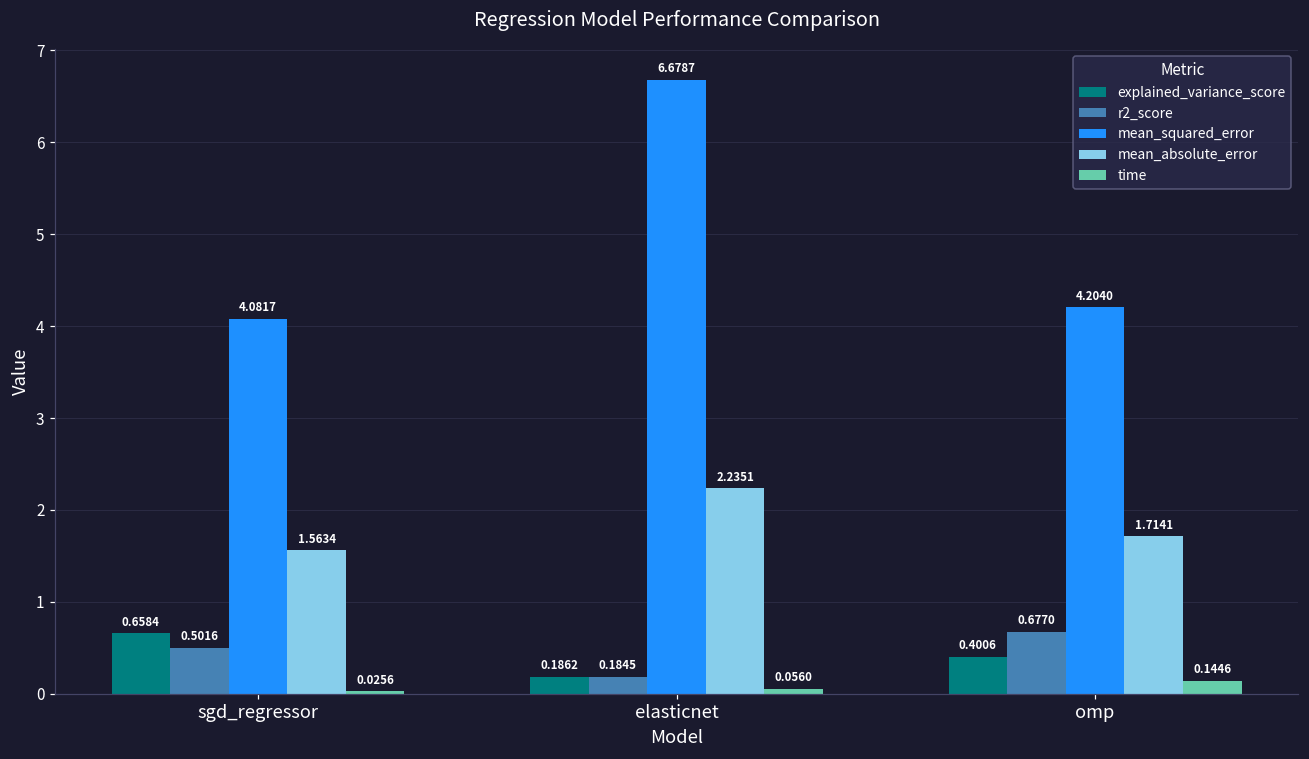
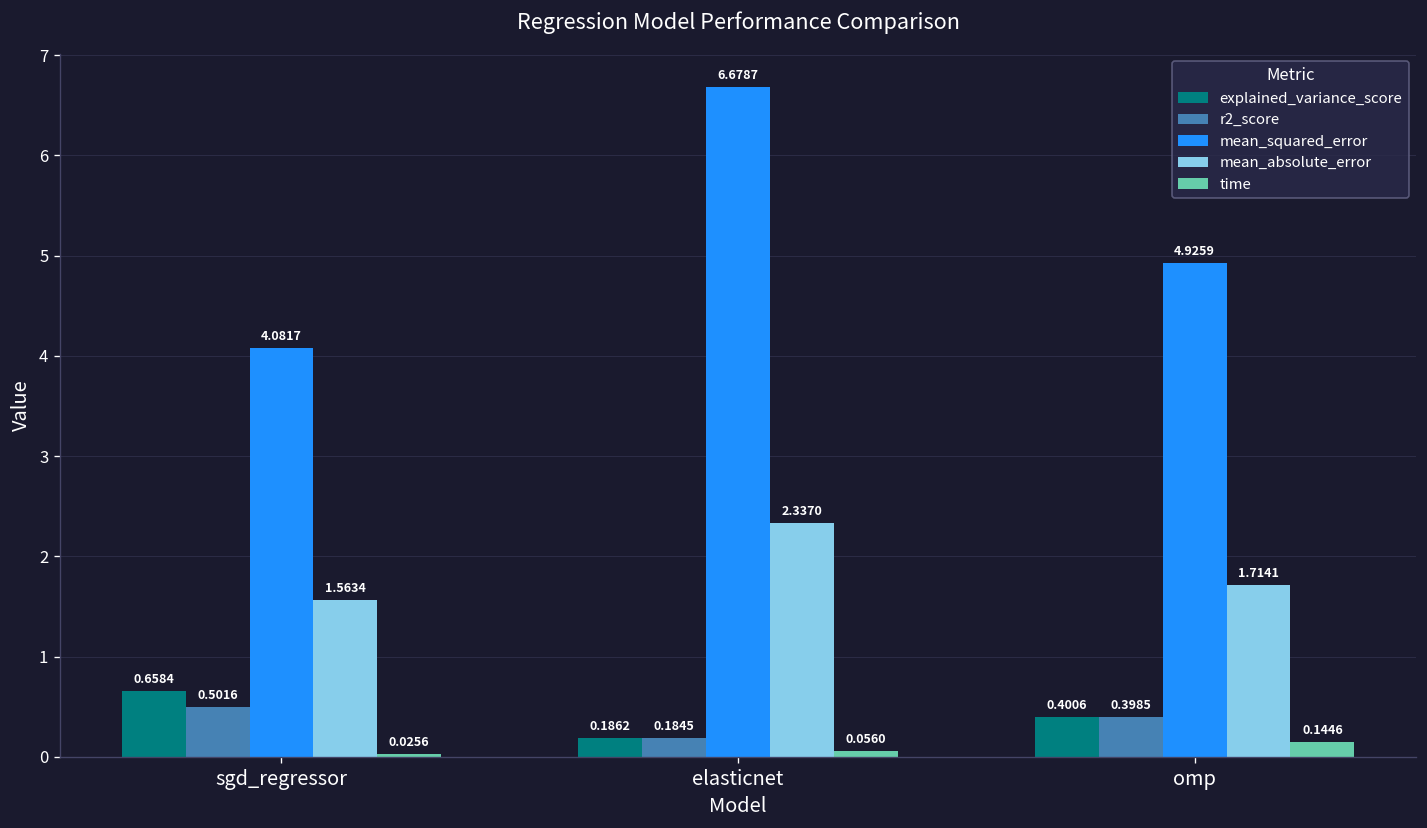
  {
    "explained_variance_score": {
      "sgd_regressor": 0.6584,
      "elasticnet": 0.1862,
      "omp": 0.4006
    },
    "r2_score": {
      "sgd_regressor": 0.5016,
      "elasticnet": 0.1845,
-     "omp": 0.6770
+     "omp": 0.3985
    },
    "mean_squared_error": {
      "sgd_regressor": 4.0817,
      "elasticnet": 6.6787,
-     "omp": 4.2040
+     "omp": 4.9259
    },
    "mean_absolute_error": {
      "sgd_regressor": 1.5634,
-     "elasticnet": 2.2351,
+     "elasticnet": 2.3370,
      "omp": 1.7141
    },
    "time": {
      "sgd_regressor": 0.0256,
      "elasticnet": 0.0560,
      "omp": 0.1446
    }
  }
